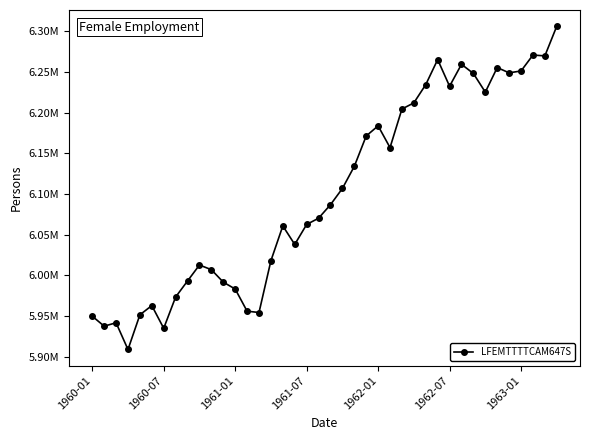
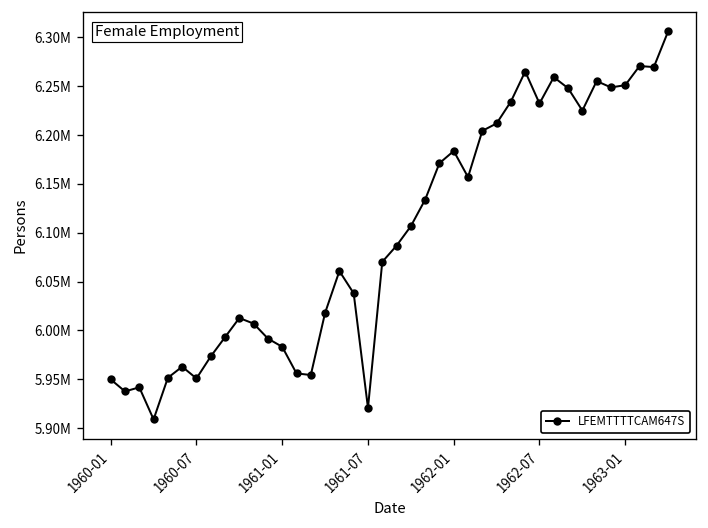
  {
    "1960-01": 5950000,
-   "1960-07": 5930000,
+   "1960-07": 5950000,
    "1961-01": 5980000,
-   "1961-07": 6060000,
+   "1961-07": 5920000,
    "1962-01": 6180000,
    "1962-07": 6230000,
    "1963-01": 6250000
  }
